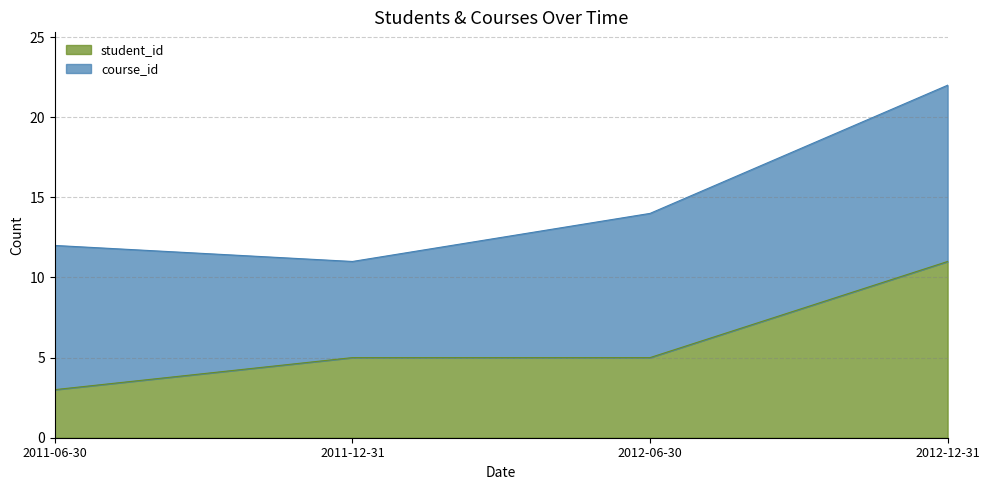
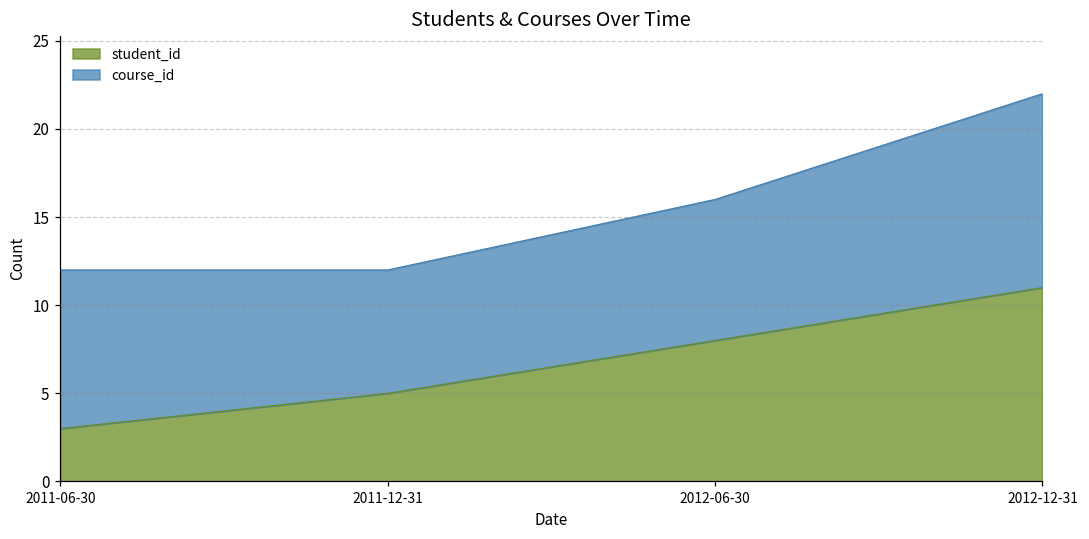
  {
    "student_id": {
      "2011-06-30": 3,
      "2011-12-31": 5,
-     "2012-06-30": 5,
+     "2012-06-30": 8,
      "2012-12-31": 11
    },
    "course_id": {
      "2011-06-30": 9,
-     "2011-12-31": 6,
-     "2012-06-30": 9,
+     "2011-12-31": 7,
+     "2012-06-30": 8,
      "2012-12-31": 11
    }
  }
